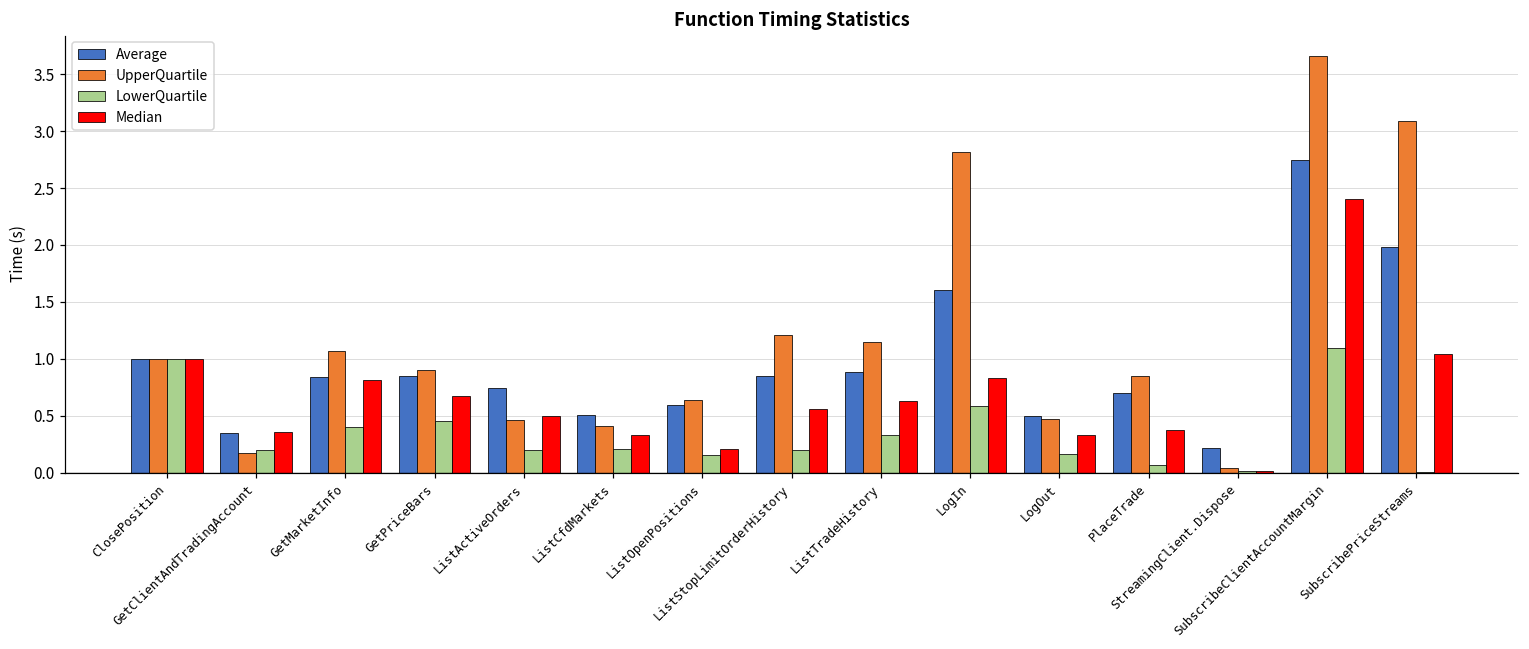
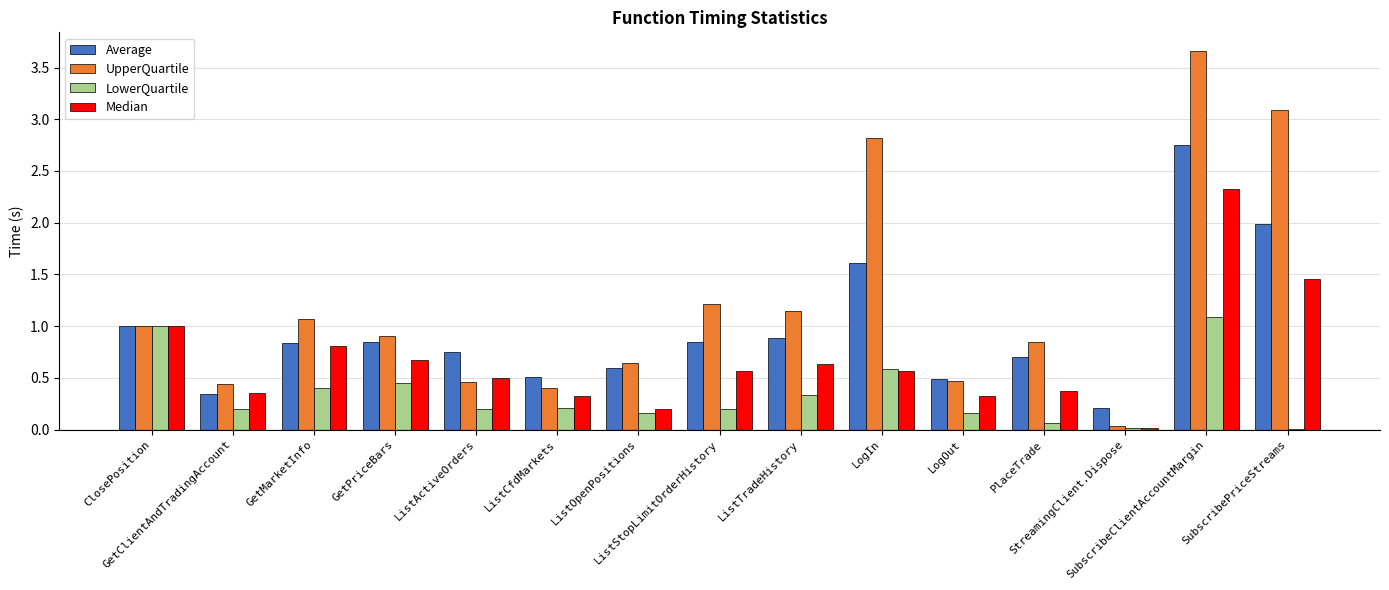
  {
    "Average": {
      "ClosePosition": 1.00,
      "GetClientAndTradingAccount": 0.35,
      "GetMarketInfo": 0.84,
      "GetPriceBars": 0.84,
      "ListActiveOrders": 0.75,
      "ListCfdMarkets": 0.50,
      "ListOpenPositions": 0.59,
      "ListStopLimitOrderHistory": 0.85,
      "ListTradeHistory": 0.88,
      "LogIn": 1.61,
      "LogOut": 0.49,
      "PlaceTrade": 0.70,
      "StreamingClient.Dispose": 0.21,
      "SubscribeClientAccountMargin": 2.75,
      "SubscribePriceStreams": 1.99
    },
    "UpperQuartile": {
      "ClosePosition": 1.00,
-     "GetClientAndTradingAccount": 0.17,
+     "GetClientAndTradingAccount": 0.44,
      "GetMarketInfo": 1.07,
      "GetPriceBars": 0.90,
      "ListActiveOrders": 0.46,
      "ListCfdMarkets": 0.41,
      "ListOpenPositions": 0.64,
      "ListStopLimitOrderHistory": 1.21,
      "ListTradeHistory": 1.15,
      "LogIn": 2.82,
      "LogOut": 0.47,
      "PlaceTrade": 0.85,
      "StreamingClient.Dispose": 0.04,
      "SubscribeClientAccountMargin": 3.66,
      "SubscribePriceStreams": 3.09
    },
    "LowerQuartile": {
      "ClosePosition": 1.00,
      "GetClientAndTradingAccount": 0.20,
      "GetMarketInfo": 0.40,
      "GetPriceBars": 0.45,
      "ListActiveOrders": 0.20,
      "ListCfdMarkets": 0.21,
      "ListOpenPositions": 0.16,
      "ListStopLimitOrderHistory": 0.20,
      "ListTradeHistory": 0.33,
      "LogIn": 0.59,
      "LogOut": 0.16,
      "PlaceTrade": 0.06,
      "SubscribeClientAccountMargin": 1.09
    },
    "Median": {
      "ClosePosition": 1.00,
      "GetClientAndTradingAccount": 0.35,
      "GetMarketInfo": 0.81,
      "GetPriceBars": 0.67,
      "ListActiveOrders": 0.50,
      "ListCfdMarkets": 0.33,
      "ListOpenPositions": 0.20,
      "ListStopLimitOrderHistory": 0.56,
      "ListTradeHistory": 0.63,
-     "LogIn": 0.83,
+     "LogIn": 0.56,
      "LogOut": 0.33,
      "PlaceTrade": 0.37,
-     "SubscribeClientAccountMargin": 2.41,
-     "SubscribePriceStreams": 1.04
+     "SubscribeClientAccountMargin": 2.32,
+     "SubscribePriceStreams": 1.45
    }
  }
